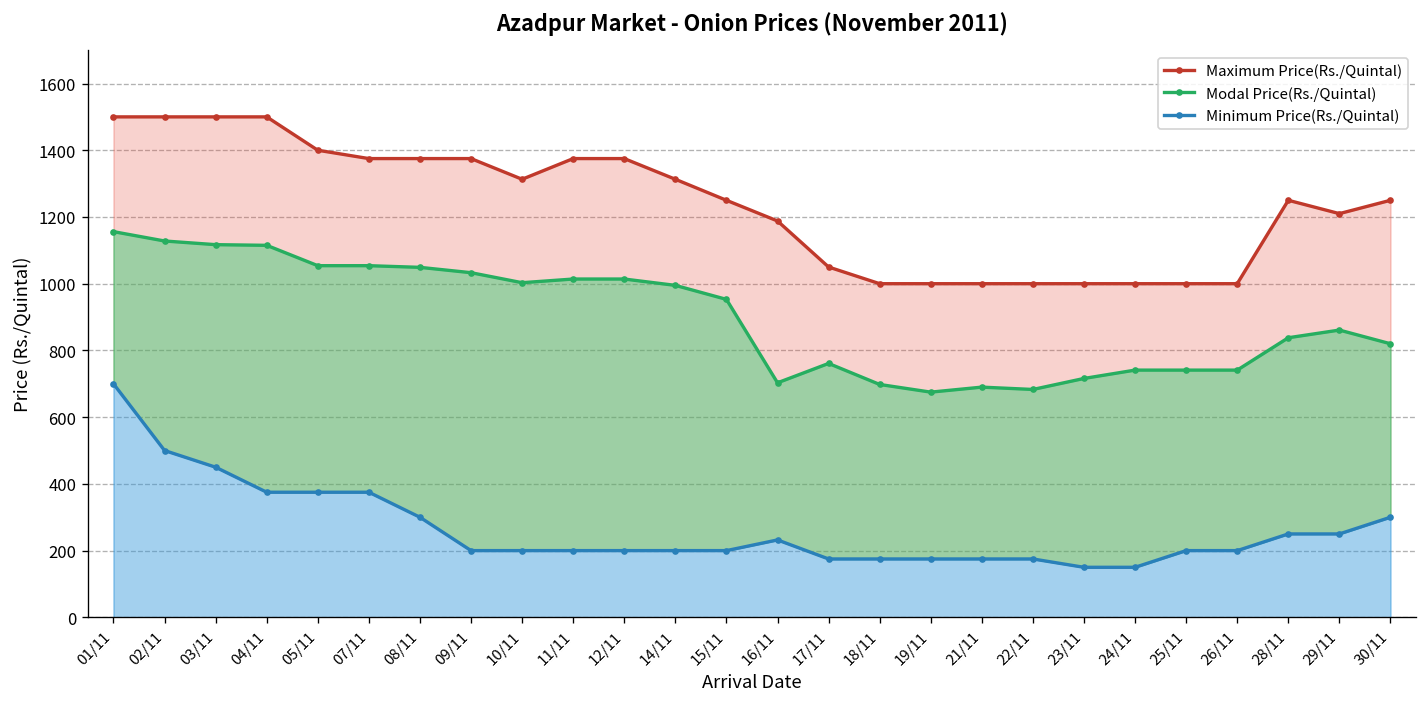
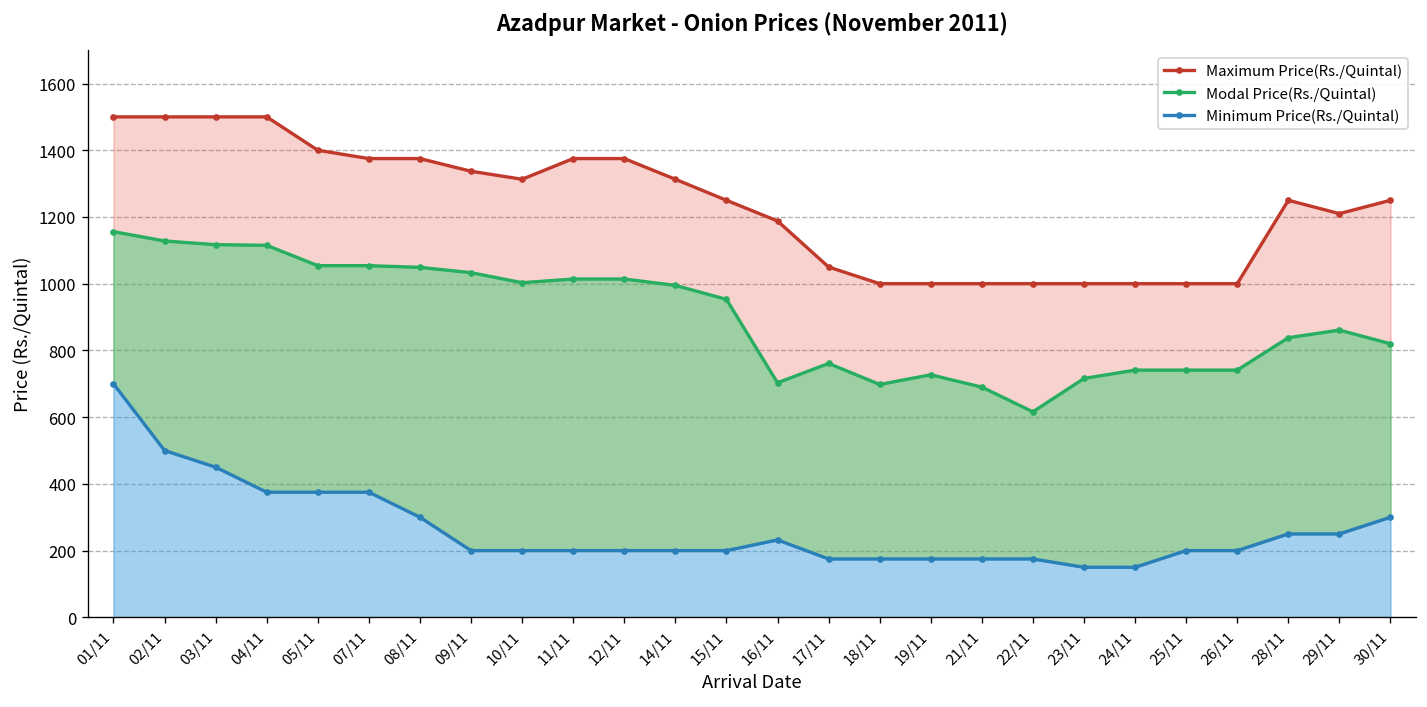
  {
    "Maximum Price(Rs./Quintal)": {
      "01/11": 1500,
      "02/11": 1500,
      "03/11": 1500,
      "04/11": 1500,
      "05/11": 1400,
      "07/11": 1380,
      "08/11": 1380,
-     "09/11": 1380,
+     "09/11": 1340,
      "10/11": 1310,
      "11/11": 1380,
      "12/11": 1380,
      "14/11": 1310,
      "15/11": 1250,
      "16/11": 1190,
      "17/11": 1050,
      "18/11": 1000,
      "19/11": 1000,
      "21/11": 1000,
      "22/11": 1000,
      "23/11": 1000,
      "24/11": 1000,
      "25/11": 1000,
      "26/11": 1000,
      "28/11": 1250,
      "29/11": 1210,
      "30/11": 1250
    },
    "Modal Price(Rs./Quintal)": {
      "01/11": 1160,
      "02/11": 1130,
      "03/11": 1120,
      "04/11": 1120,
      "05/11": 1050,
      "07/11": 1050,
      "08/11": 1050,
      "09/11": 1030,
      "10/11": 1000,
      "11/11": 1010,
      "12/11": 1010,
      "14/11": 1000,
      "15/11": 950,
      "16/11": 700,
      "17/11": 760,
      "18/11": 700,
-     "19/11": 680,
+     "19/11": 730,
      "21/11": 690,
-     "22/11": 680,
+     "22/11": 620,
      "23/11": 720,
      "24/11": 740,
      "25/11": 740,
      "26/11": 740,
      "28/11": 840,
      "29/11": 860,
      "30/11": 820
    },
    "Minimum Price(Rs./Quintal)": {
      "01/11": 700,
      "02/11": 500,
      "03/11": 450,
      "04/11": 380,
      "05/11": 380,
      "07/11": 380,
      "08/11": 300,
      "09/11": 200,
      "10/11": 200,
      "11/11": 200,
      "12/11": 200,
      "14/11": 200,
      "15/11": 200,
      "16/11": 230,
      "17/11": 180,
      "18/11": 180,
      "19/11": 180,
      "21/11": 180,
      "22/11": 180,
      "23/11": 150,
      "24/11": 150,
      "25/11": 200,
      "26/11": 200,
      "28/11": 250,
      "29/11": 250,
      "30/11": 300
    }
  }
